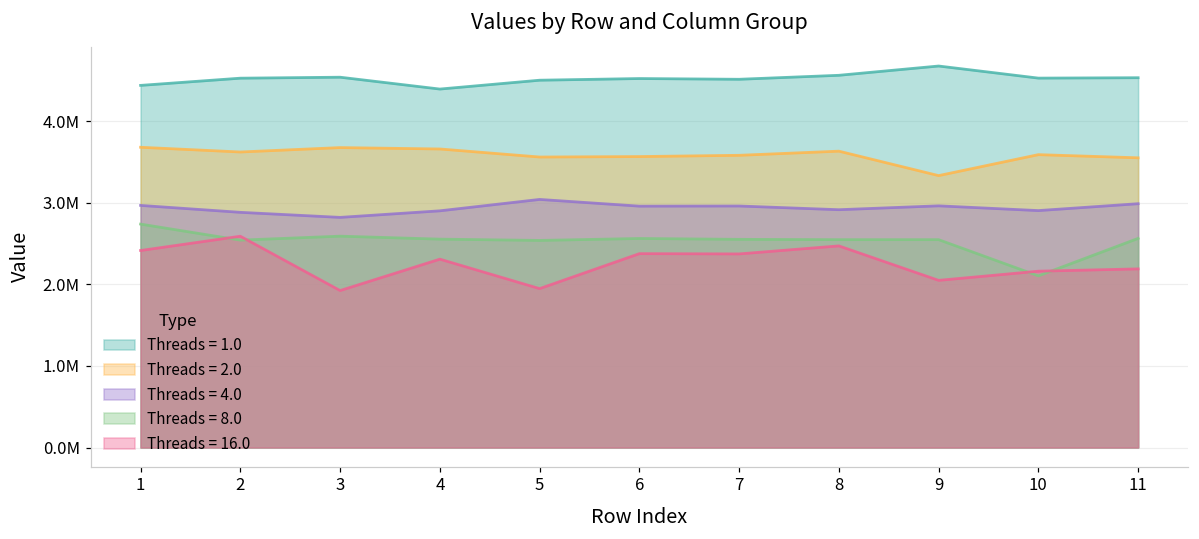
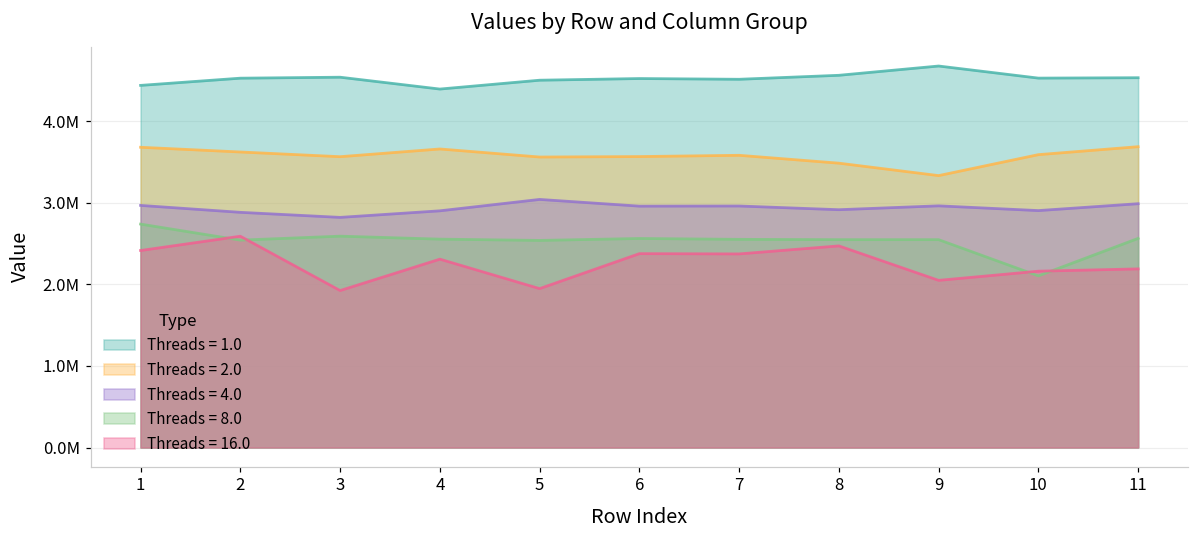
  {
    "Threads = 2.0": {
      "1": 3700000,
      "2": 3600000,
-     "3": 3700000,
+     "3": 3600000,
      "4": 3700000,
      "5": 3600000,
      "6": 3600000,
      "7": 3600000,
-     "8": 3600000,
+     "8": 3500000,
      "9": 3300000,
      "10": 3600000,
-     "11": 3600000
+     "11": 3700000
    },
    "Threads = 4.0": {
      "1": 3000000,
      "2": 2900000,
      "3": 2800000,
      "4": 2900000,
      "5": 3000000,
      "6": 3000000,
      "7": 3000000,
      "8": 2900000,
      "9": 3000000,
      "10": 2900000,
      "11": 3000000
    },
    "Threads = 16.0": {
      "1": 2400000,
      "2": 2600000,
      "3": 1900000,
      "4": 2300000,
      "5": 1900000,
      "6": 2400000,
      "7": 2400000,
      "8": 2500000,
      "9": 2000000,
      "10": 2200000,
      "11": 2200000
    }
  }
